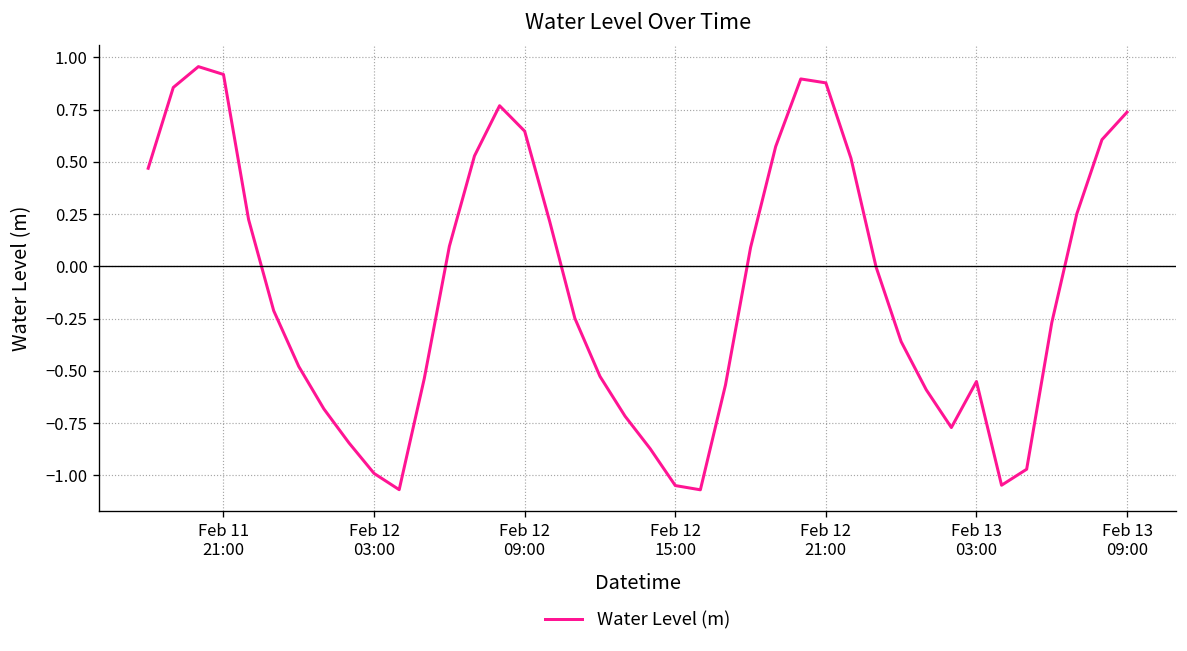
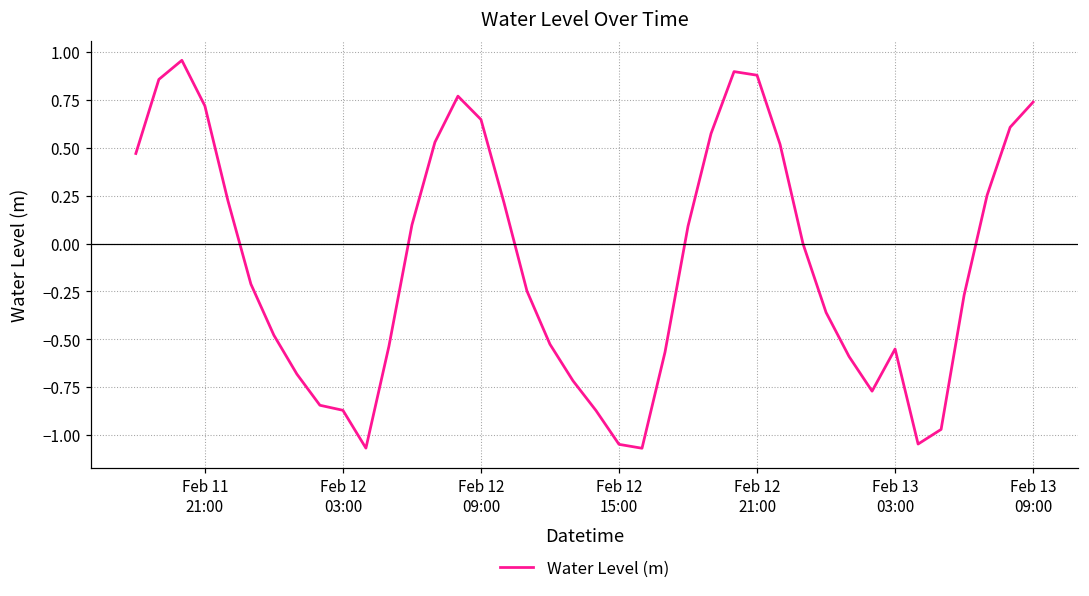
  {
-   "Feb 11 21:00": 0.92,
-   "Feb 12 03:00": -0.99,
+   "Feb 11 21:00": 0.72,
+   "Feb 12 03:00": -0.87,
    "Feb 12 09:00": 0.65,
    "Feb 12 15:00": -1.05,
    "Feb 12 21:00": 0.88,
    "Feb 13 03:00": -0.55,
    "Feb 13 09:00": 0.74
  }
